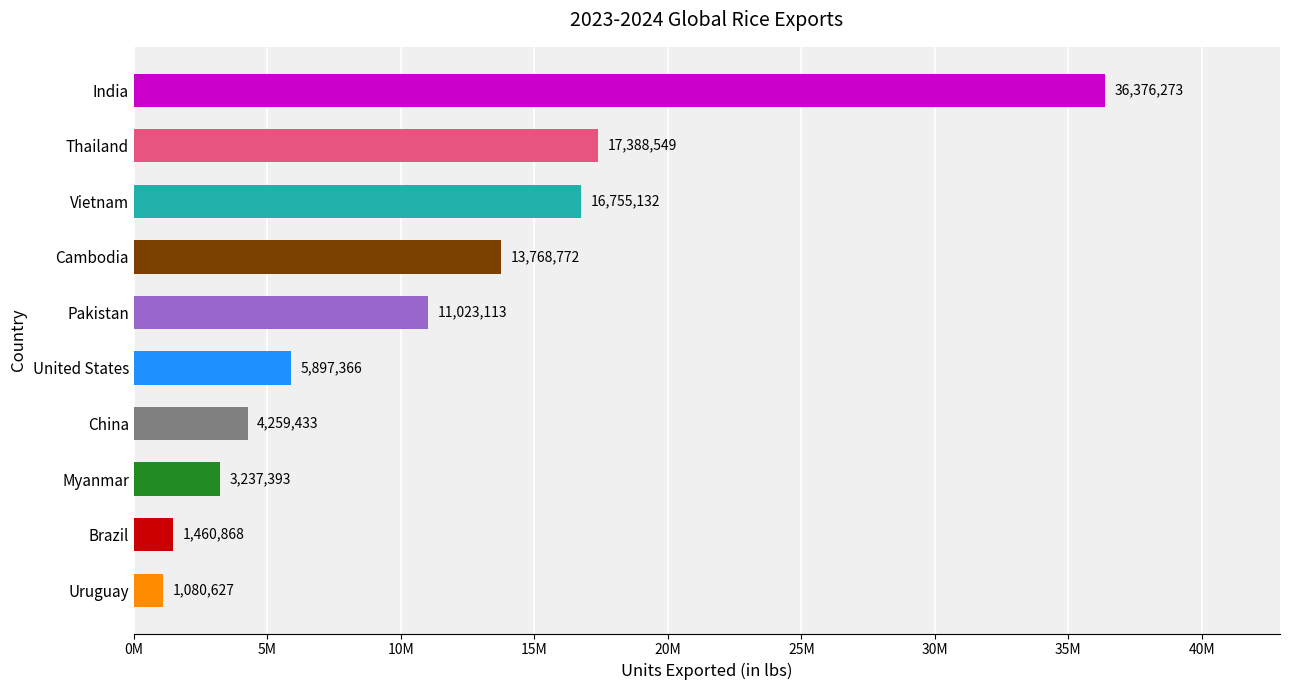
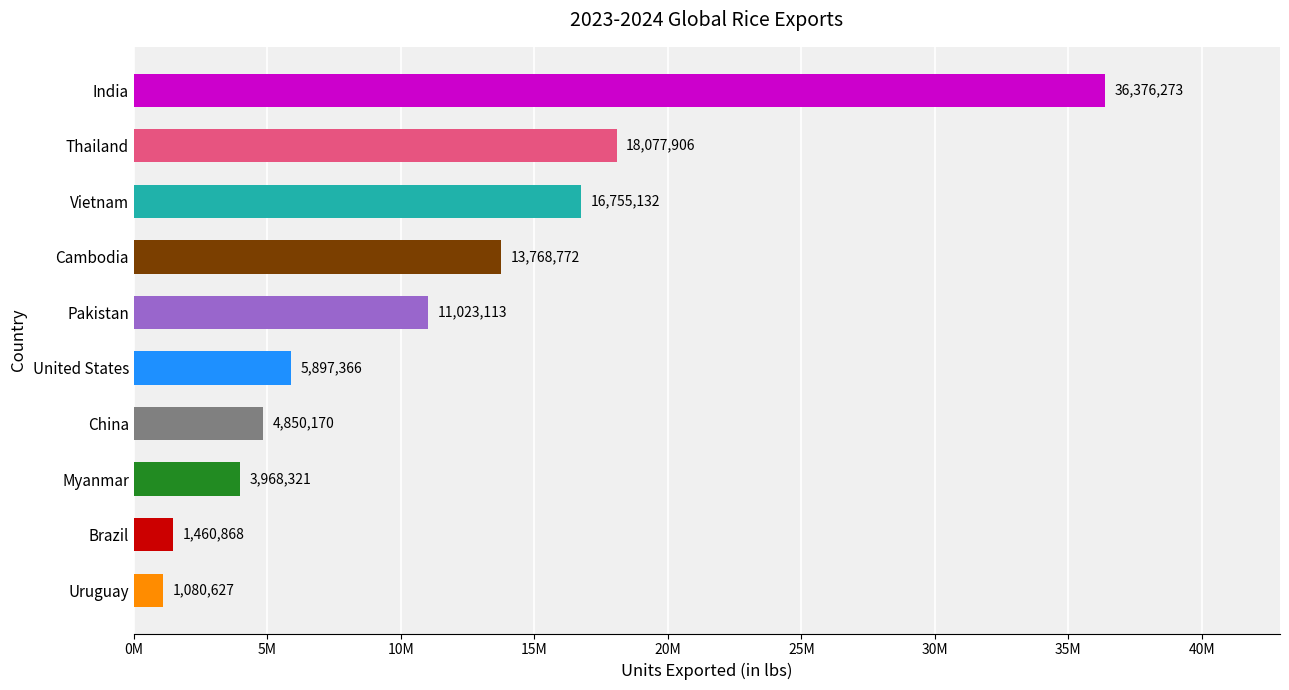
  {
    "India": "36,376,273",
-   "Thailand": "17,388,549",
+   "Thailand": "18,077,906",
    "Vietnam": "16,755,132",
    "Cambodia": "13,768,772",
    "Pakistan": "11,023,113",
    "United States": "5,897,366",
-   "China": "4,259,433",
-   "Myanmar": "3,237,393",
+   "China": "4,850,170",
+   "Myanmar": "3,968,321",
    "Brazil": "1,460,868",
    "Uruguay": "1,080,627"
  }
